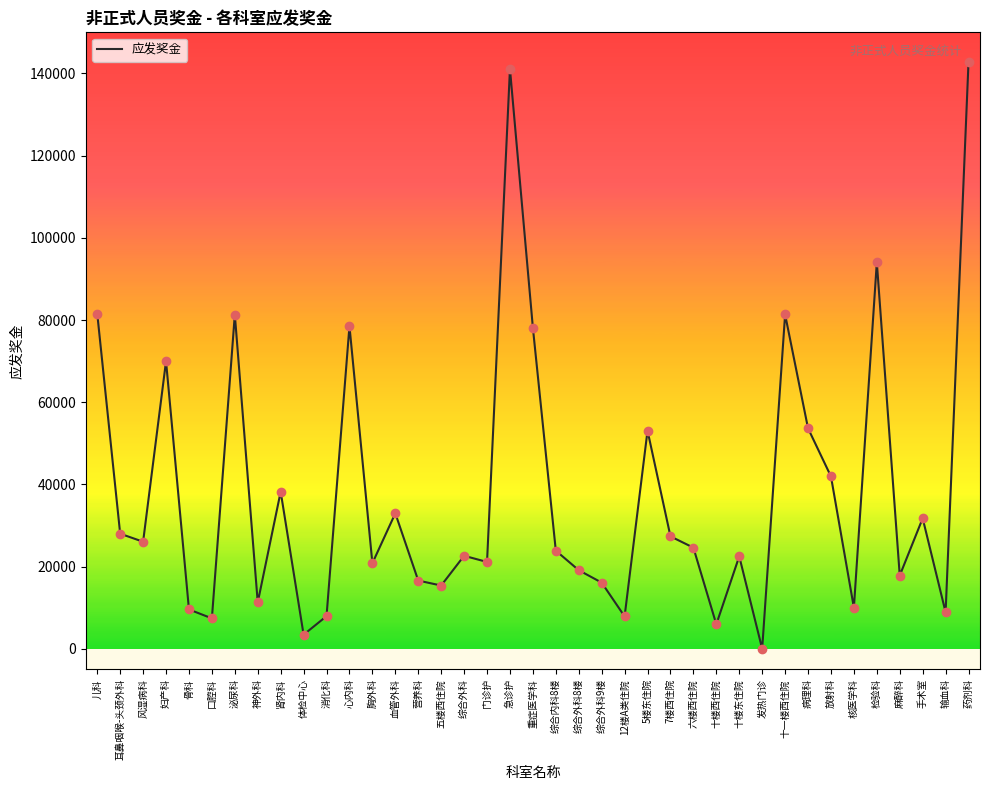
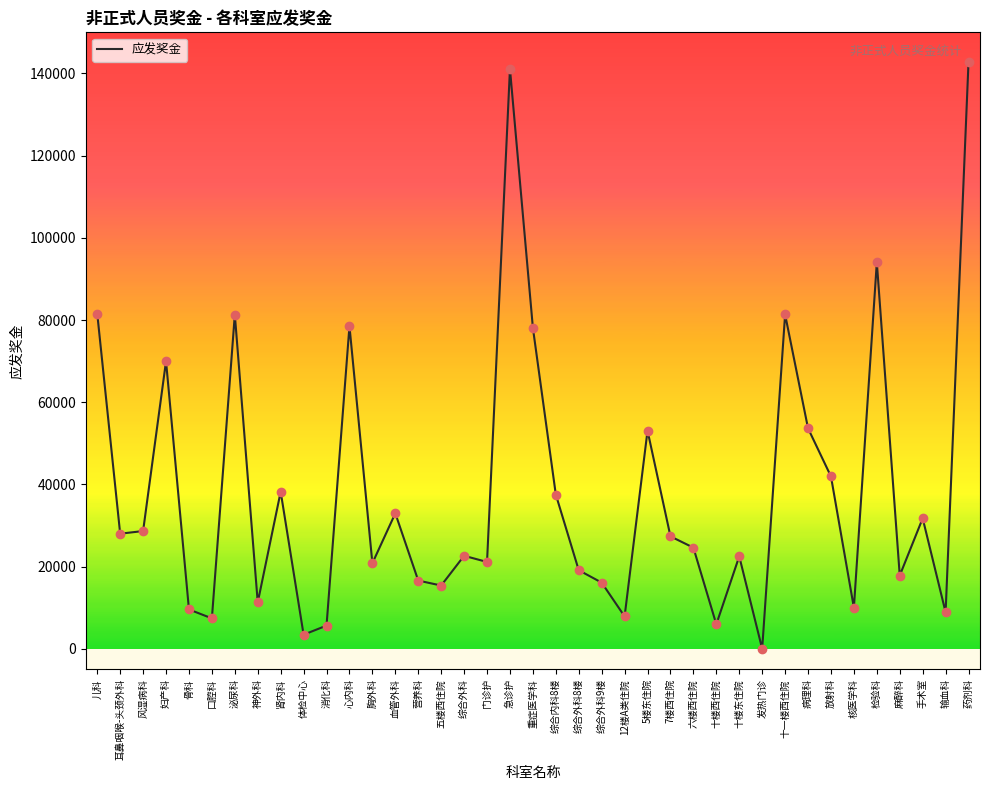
  {
    "儿科": 82000,
    "耳鼻咽喉-头颈外科": 28000,
-   "风湿病科": 26000,
+   "风湿病科": 29000,
    "妇产科": 70000,
    "骨科": 10000,
    "口腔科": 7000,
    "泌尿科": 81000,
    "神外科": 11000,
    "肾内科": 38000,
    "体检中心": 3000,
-   "消化科": 8000,
+   "消化科": 6000,
    "心内科": 79000,
    "胸外科": 21000,
    "血管外科": 33000,
    "营养科": 17000,
    "五楼西住院": 15000,
    "综合外科": 23000,
    "门诊护": 21000,
    "急诊护": 141000,
    "重症医学科": 78000,
-   "综合内科8楼": 24000,
+   "综合内科8楼": 38000,
    "综合外科8楼": 19000,
    "综合外科9楼": 16000,
    "12楼A类住院": 8000,
    "5楼东住院": 53000,
    "7楼西住院": 27000,
    "六楼西住院": 25000,
    "十楼西住院": 6000,
    "十楼东住院": 22000,
    "发热门诊": 0,
    "十一楼西住院": 81000,
    "病理科": 54000,
    "放射科": 42000,
    "核医学科": 10000,
    "检验科": 94000,
    "麻醉科": 18000,
    "手术室": 32000,
    "输血科": 9000,
    "药剂科": 143000
  }
